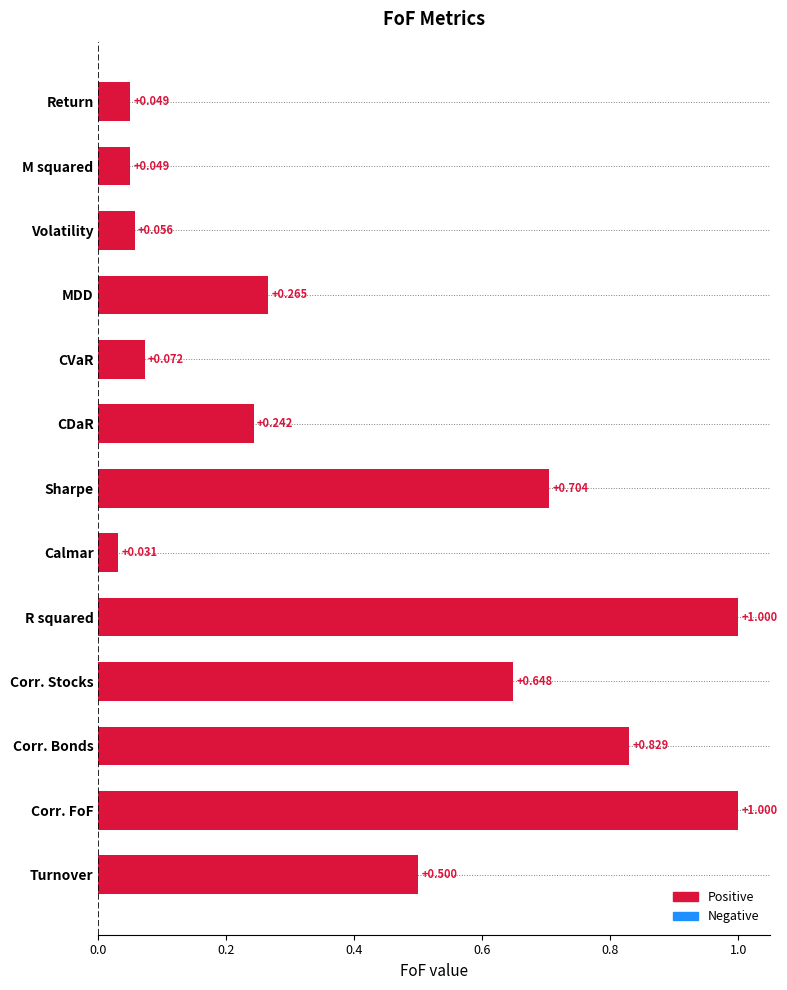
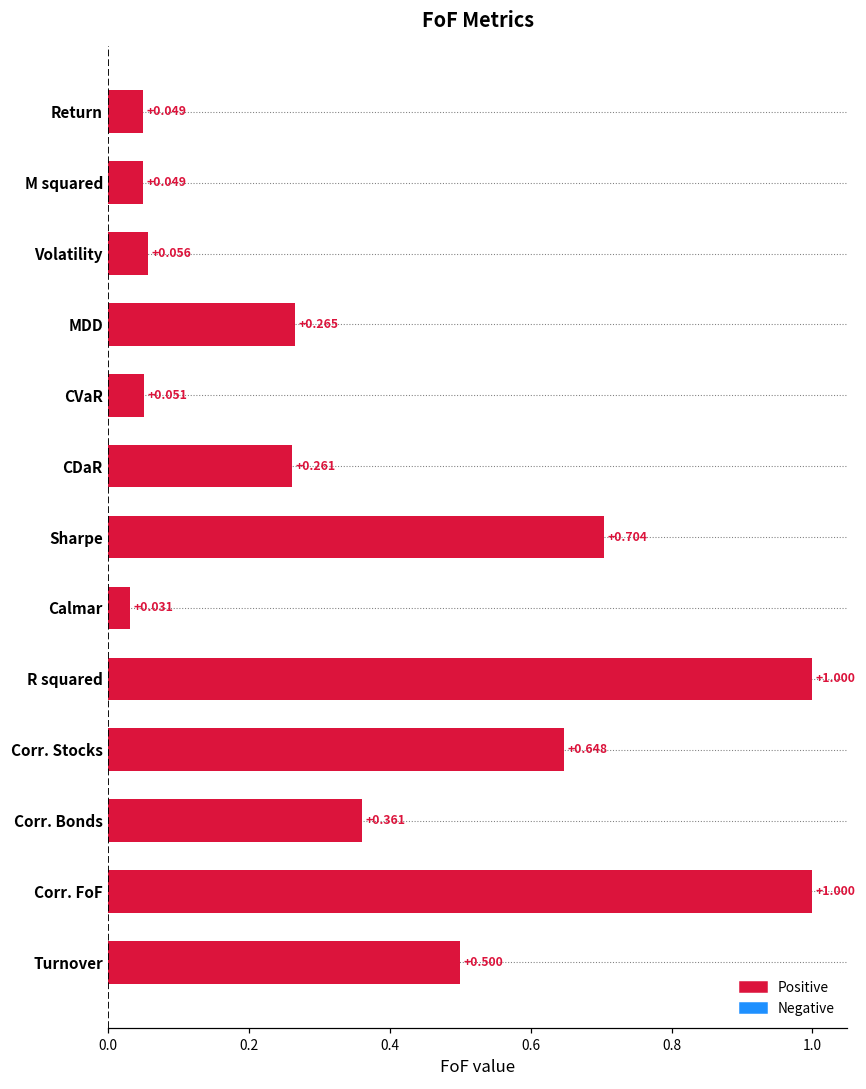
  {
    "Return": "+0.049",
    "M squared": "+0.049",
    "Volatility": "+0.056",
    "MDD": "+0.265",
-   "CVaR": "+0.072",
-   "CDaR": "+0.242",
+   "CVaR": "+0.051",
+   "CDaR": "+0.261",
    "Sharpe": "+0.704",
    "Calmar": "+0.031",
    "R squared": "+1.000",
    "Corr. Stocks": "+0.648",
-   "Corr. Bonds": "+0.829",
+   "Corr. Bonds": "+0.361",
    "Corr. FoF": "+1.000",
    "Turnover": "+0.500"
  }
